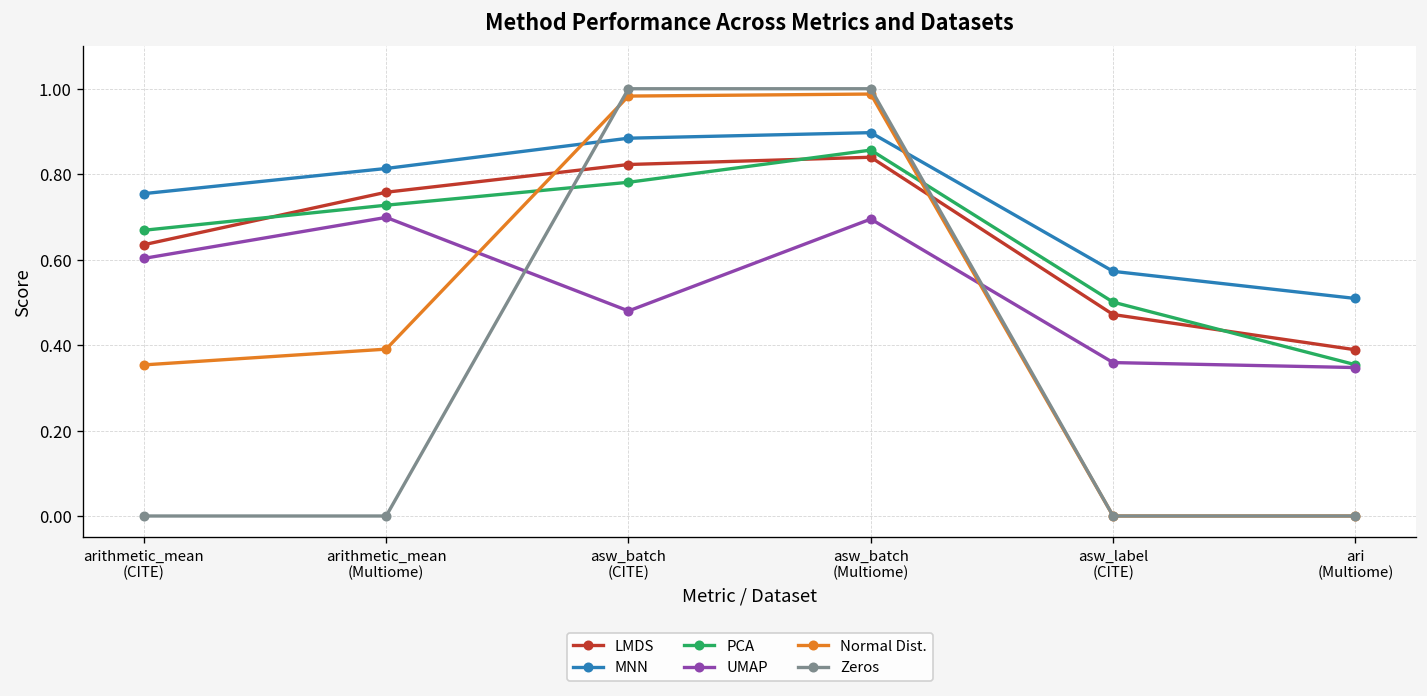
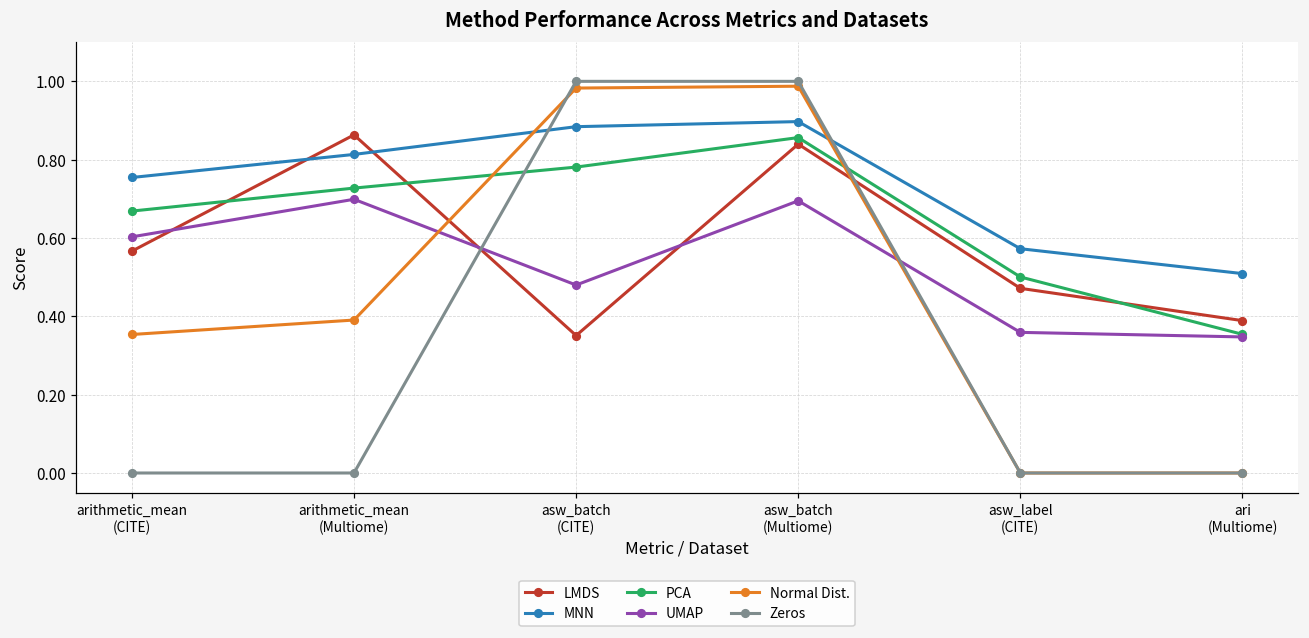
  {
    "LMDS": {
-     "arithmetic_mean (CITE)": 0.63,
-     "arithmetic_mean (Multiome)": 0.76,
-     "asw_batch (CITE)": 0.82,
+     "arithmetic_mean (CITE)": 0.57,
+     "arithmetic_mean (Multiome)": 0.86,
+     "asw_batch (CITE)": 0.35,
      "asw_batch (Multiome)": 0.84,
      "asw_label (CITE)": 0.47,
      "ari (Multiome)": 0.39
    },
    "MNN": {
      "arithmetic_mean (CITE)": 0.75,
      "arithmetic_mean (Multiome)": 0.81,
      "asw_batch (CITE)": 0.88,
      "asw_batch (Multiome)": 0.90,
      "asw_label (CITE)": 0.57,
      "ari (Multiome)": 0.51
    },
    "PCA": {
      "arithmetic_mean (CITE)": 0.67,
      "arithmetic_mean (Multiome)": 0.73,
      "asw_batch (CITE)": 0.78,
      "asw_batch (Multiome)": 0.86,
      "asw_label (CITE)": 0.50
    },
    "UMAP": {
      "arithmetic_mean (CITE)": 0.60,
      "arithmetic_mean (Multiome)": 0.70,
      "asw_batch (CITE)": 0.48,
      "asw_batch (Multiome)": 0.69,
      "asw_label (CITE)": 0.36
    },
    "Normal Dist.": {
      "arithmetic_mean (CITE)": 0.35,
      "arithmetic_mean (Multiome)": 0.39,
      "asw_batch (CITE)": 0.98,
      "asw_batch (Multiome)": 0.99
    },
    "Zeros": {
      "arithmetic_mean (CITE)": 0.00,
      "arithmetic_mean (Multiome)": 0.00,
      "asw_batch (CITE)": 1.00,
      "asw_batch (Multiome)": 1.00
    }
  }
